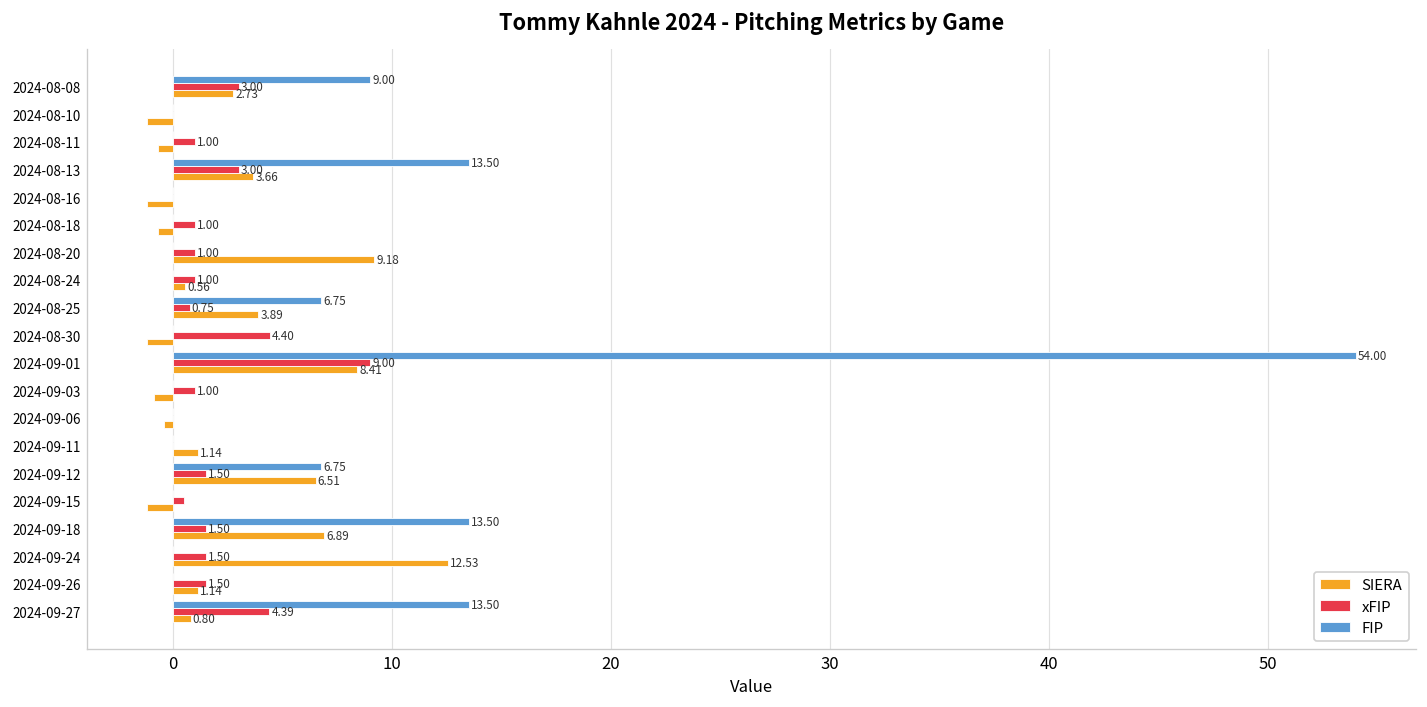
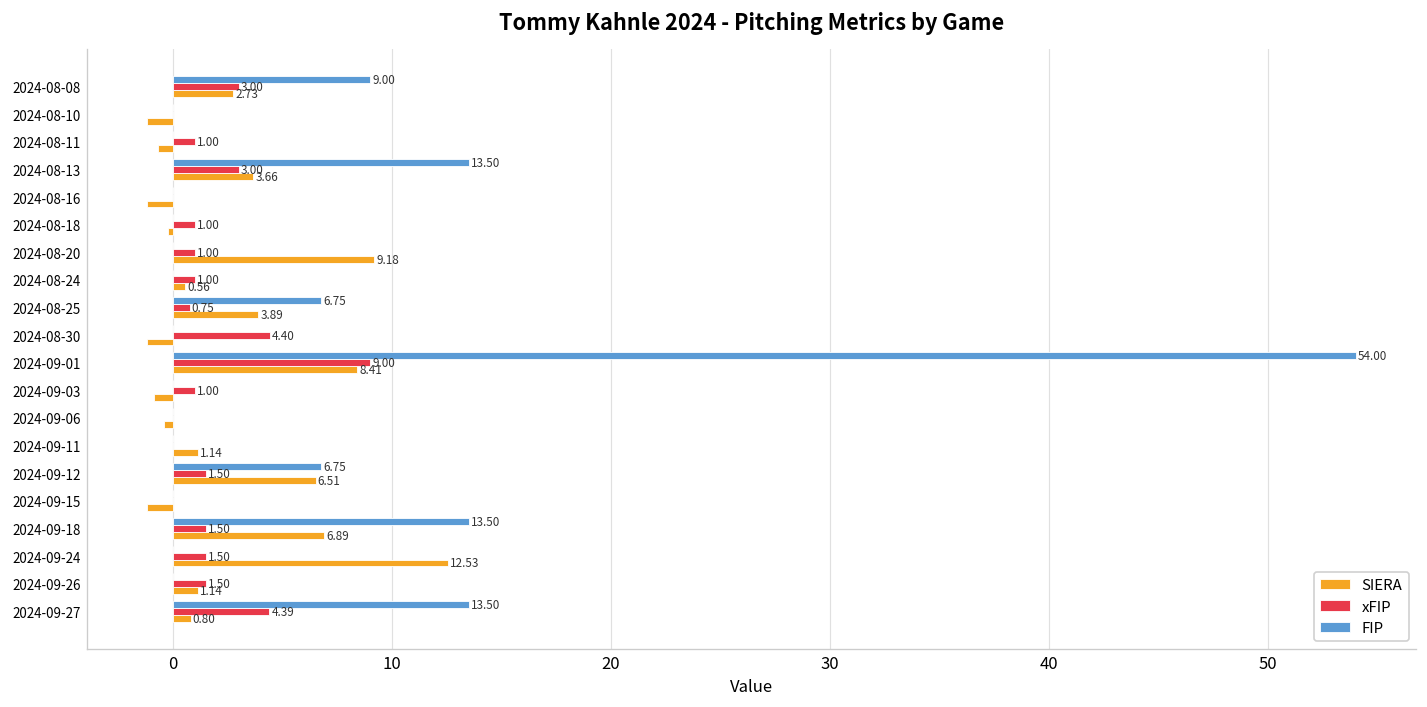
  {
    "SIERA": {
      "2024-08-10": -1.2,
      "2024-08-11": -0.7,
      "2024-08-16": -1.2,
-     "2024-08-18": -0.7,
+     "2024-08-18": -0.2,
      "2024-08-30": -1.2,
      "2024-09-03": -0.9,
      "2024-09-06": -0.4,
      "2024-09-15": -1.2
    },
    "xFIP": {
      "2024-08-10": 0.0,
      "2024-08-16": 0.0,
      "2024-09-06": 0.0,
      "2024-09-11": 0.0,
-     "2024-09-15": 0.5
+     "2024-09-15": 0.0
    },
    "FIP": {
      "2024-08-08": 9.00,
      "2024-08-13": 13.50,
      "2024-08-25": 6.75,
      "2024-09-01": 54.00,
      "2024-09-12": 6.75,
      "2024-09-18": 13.50,
      "2024-09-27": 13.50
    }
  }
